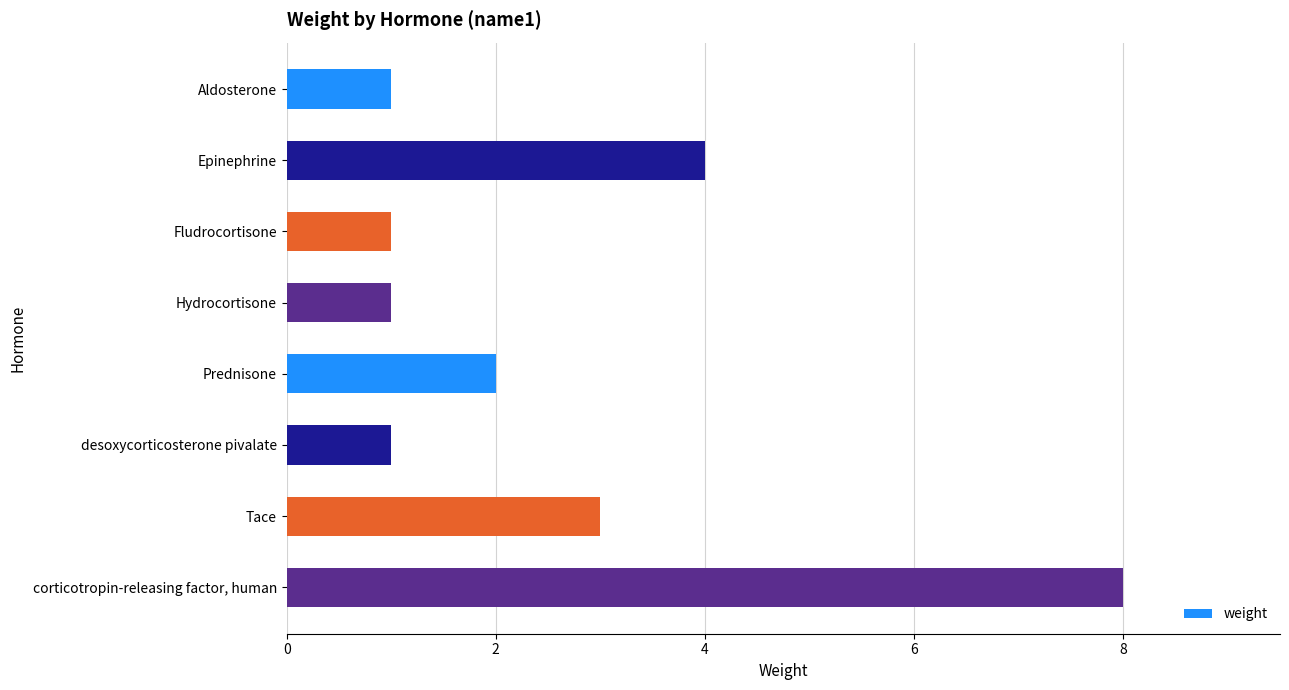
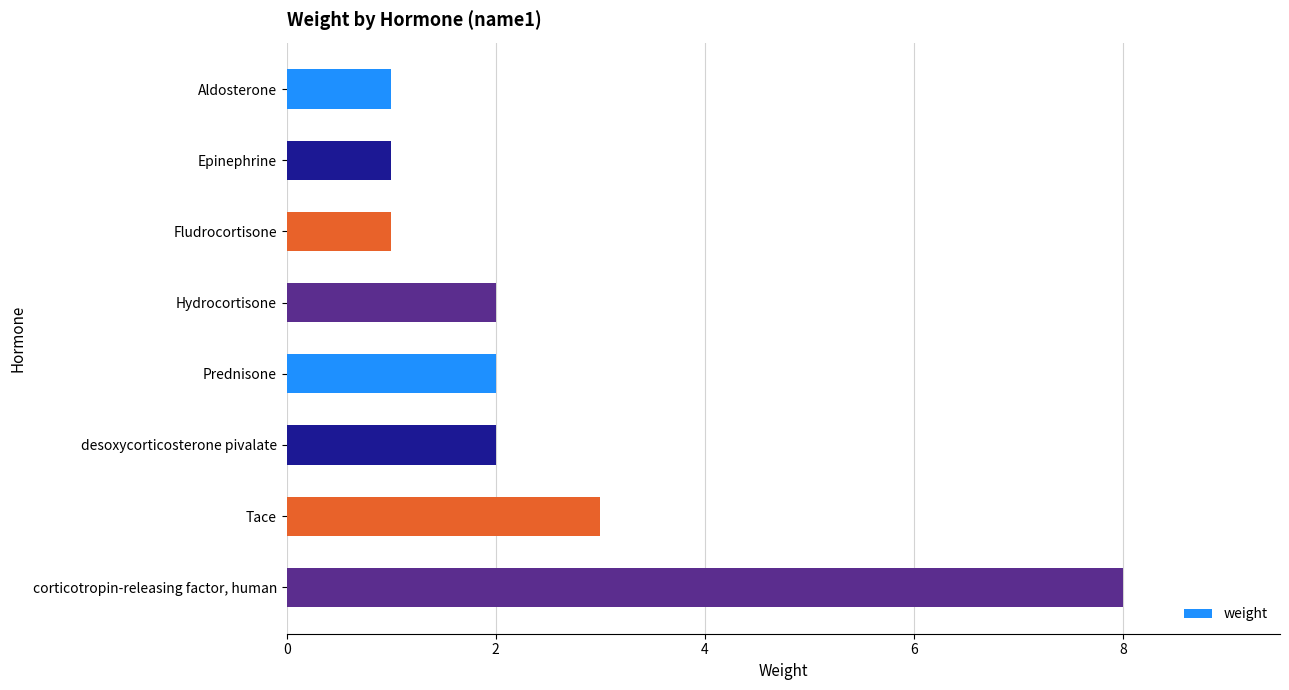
  {
    "Aldosterone": 1,
-   "Epinephrine": 4,
+   "Epinephrine": 1,
    "Fludrocortisone": 1,
-   "Hydrocortisone": 1,
+   "Hydrocortisone": 2,
    "Prednisone": 2,
-   "desoxycorticosterone pivalate": 1,
+   "desoxycorticosterone pivalate": 2,
    "Tace": 3,
    "corticotropin-releasing factor, human": 8
  }
